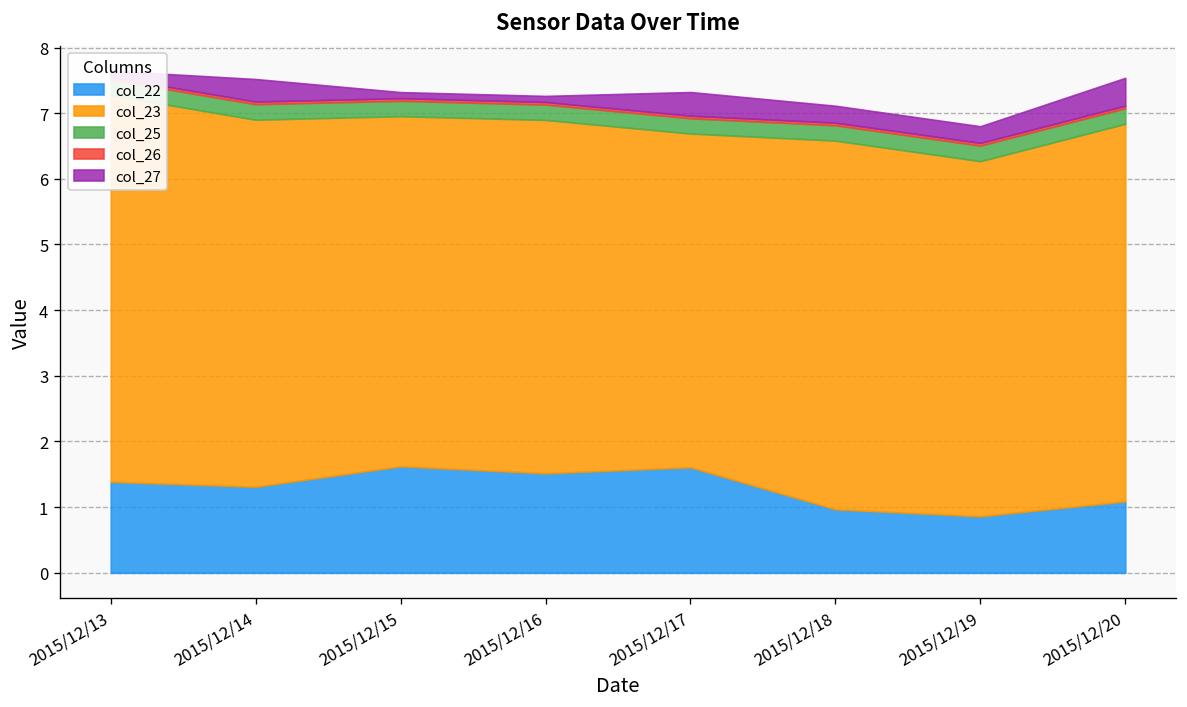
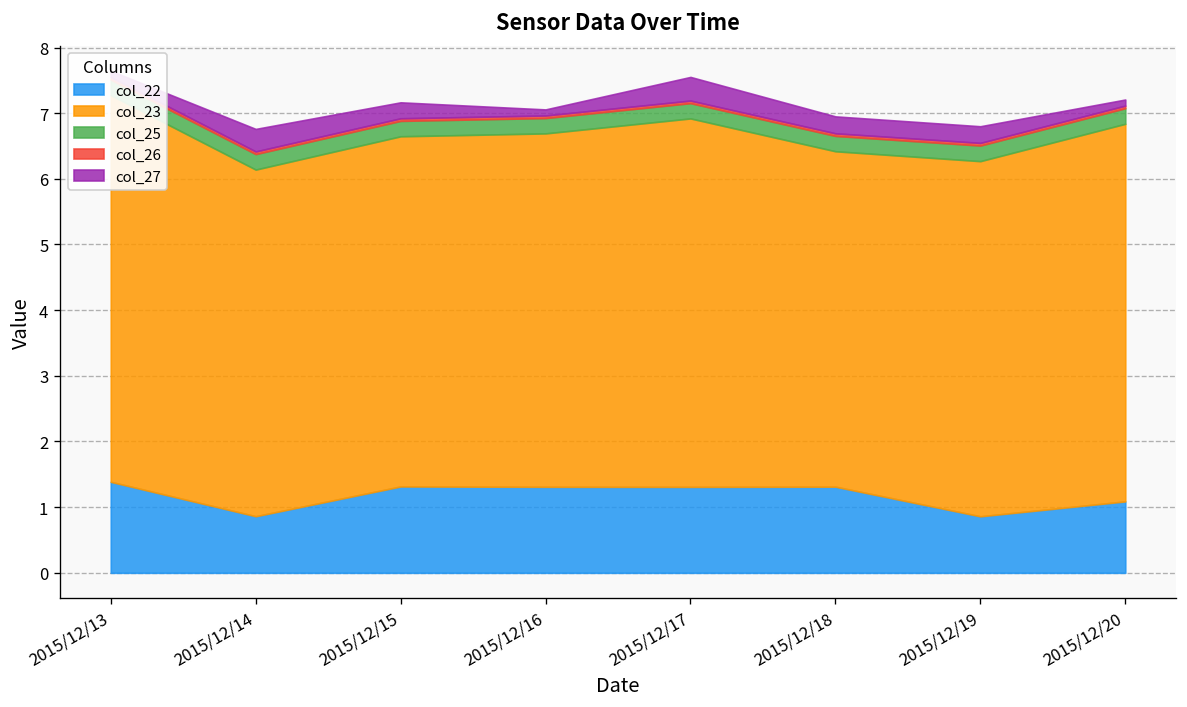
  {
    "col_22": {
      "2015/12/13": 1.4,
-     "2015/12/14": 1.3,
-     "2015/12/15": 1.6,
-     "2015/12/16": 1.5,
-     "2015/12/17": 1.6,
-     "2015/12/18": 1.0,
+     "2015/12/14": 0.9,
+     "2015/12/15": 1.3,
+     "2015/12/16": 1.3,
+     "2015/12/17": 1.3,
+     "2015/12/18": 1.3,
      "2015/12/19": 0.9,
      "2015/12/20": 1.1
    },
    "col_23": {
-     "2015/12/14": 5.6,
+     "2015/12/14": 5.3,
      "2015/12/15": 5.3,
      "2015/12/16": 5.4,
-     "2015/12/17": 5.1,
-     "2015/12/18": 5.6,
+     "2015/12/17": 5.6,
+     "2015/12/18": 5.1,
      "2015/12/19": 5.4,
      "2015/12/20": 5.8
    },
    "col_27": {
      "2015/12/14": 0.3,
-     "2015/12/15": 0.1,
+     "2015/12/15": 0.2,
      "2015/12/16": 0.1,
      "2015/12/17": 0.4,
      "2015/12/18": 0.3,
      "2015/12/19": 0.3,
-     "2015/12/20": 0.4
+     "2015/12/20": 0.1
    }
  }
